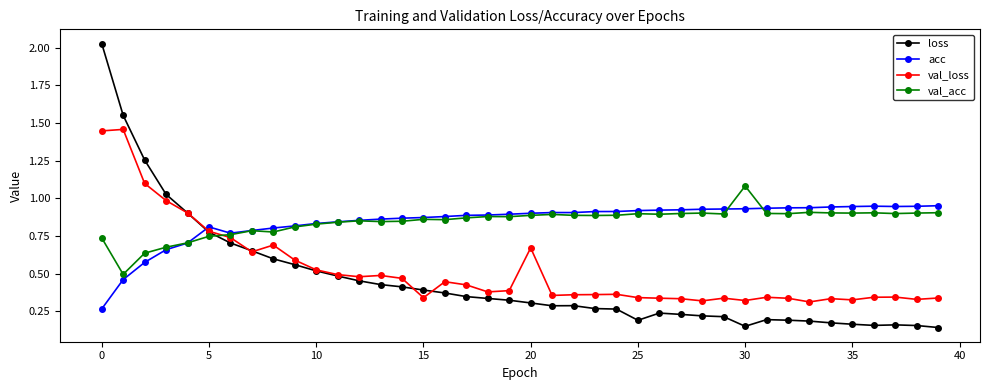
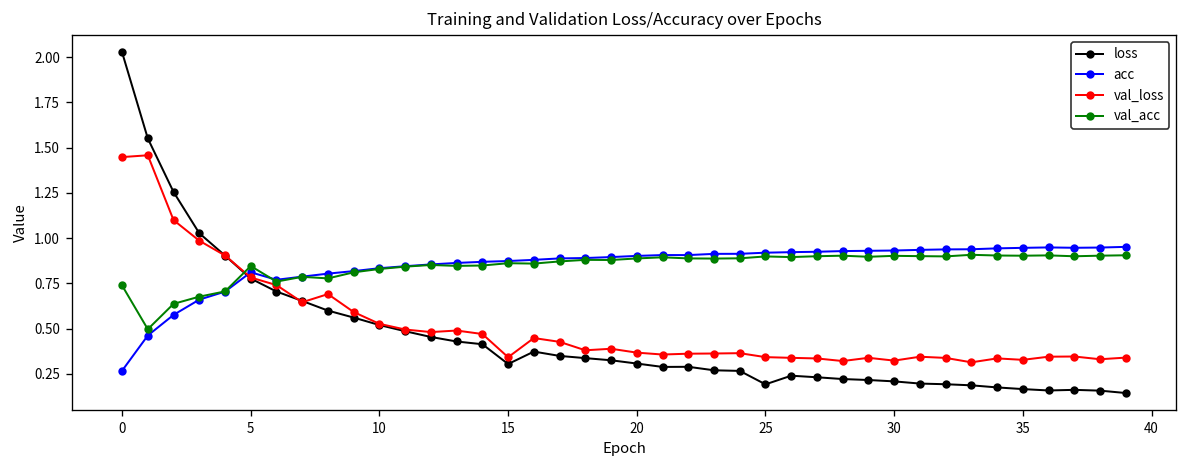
  {
    "loss": {
      "0": 2.03,
-     "15": 0.39,
+     "15": 0.30,
      "20": 0.31,
      "25": 0.19,
-     "30": 0.15,
+     "30": 0.21,
      "35": 0.17
    },
    "acc": {
      "0": 0.27,
      "5": 0.81,
      "25": 0.92,
      "30": 0.93,
      "35": 0.95
    },
    "val_loss": {
      "0": 1.45,
      "15": 0.34,
-     "20": 0.67,
+     "20": 0.37,
      "25": 0.34,
      "30": 0.32,
      "35": 0.33
    },
    "val_acc": {
      "0": 0.74,
-     "5": 0.75,
+     "5": 0.85,
      "25": 0.90,
-     "30": 1.08,
+     "30": 0.90,
      "35": 0.90
    }
  }
